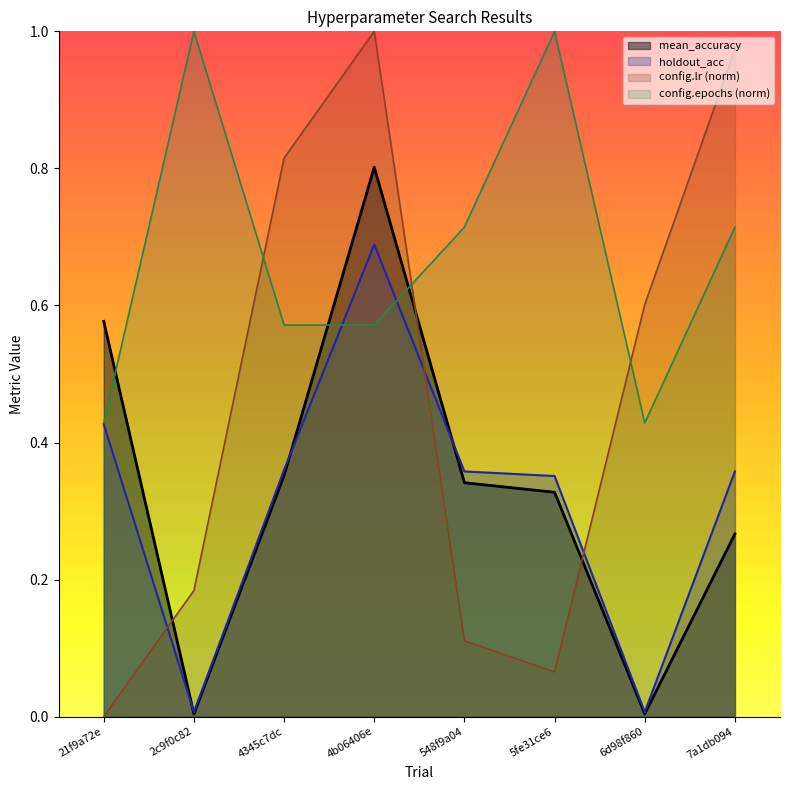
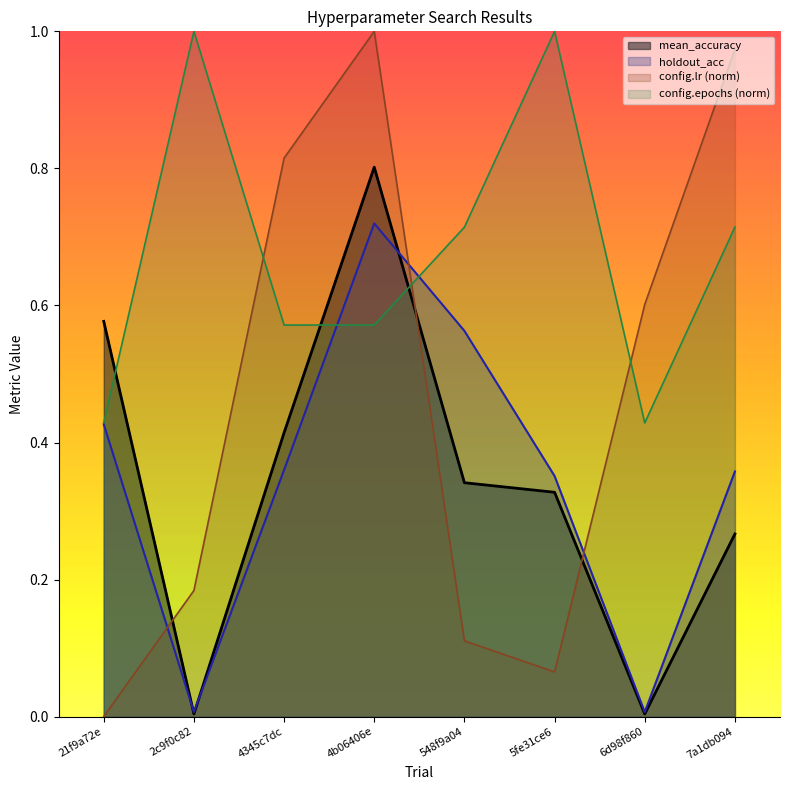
  {
    "mean_accuracy": {
      "21f9a72e": 0.58,
-     "4345c7dc": 0.35,
+     "4345c7dc": 0.41,
      "4b06406e": 0.80,
      "548f9a04": 0.34,
      "5fe31ce6": 0.33,
      "7a1db094": 0.27
    },
    "holdout_acc": {
      "4345c7dc": 0.36,
-     "4b06406e": 0.69,
-     "548f9a04": 0.36,
+     "4b06406e": 0.72,
+     "548f9a04": 0.56,
      "5fe31ce6": 0.35,
      "7a1db094": 0.36
    }
  }
